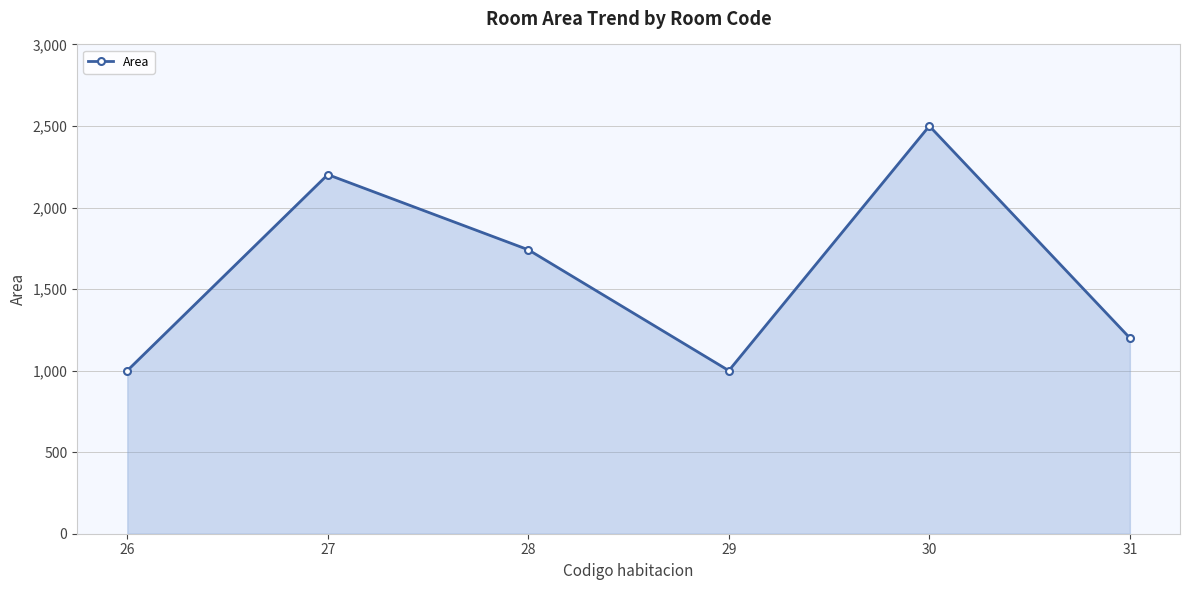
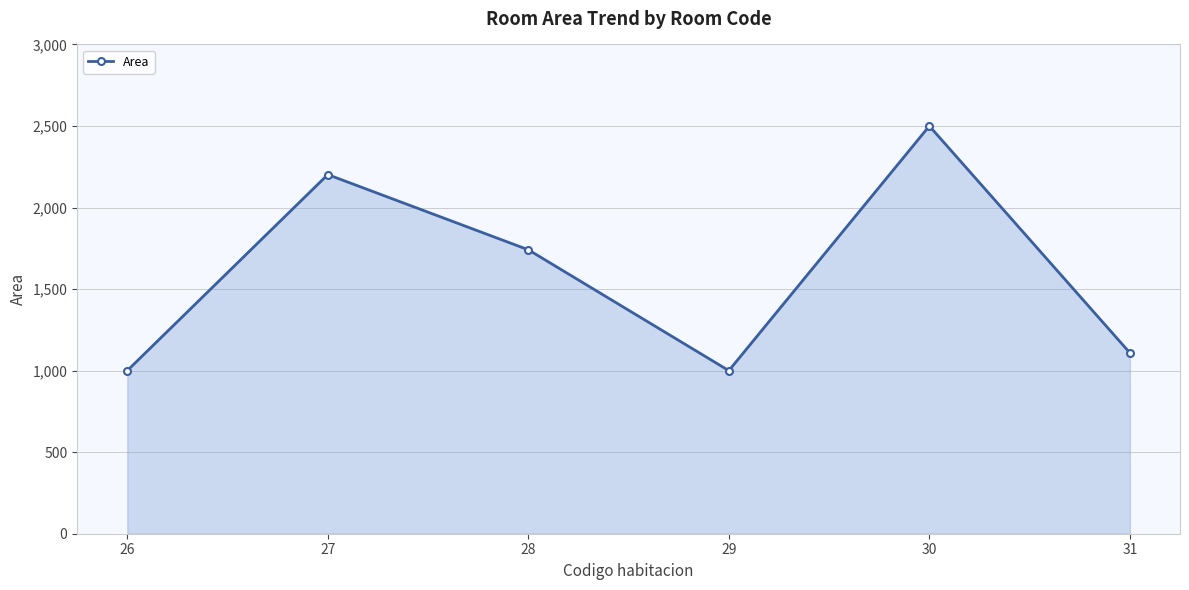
  {
    "26": "1,000",
    "27": "2,200",
    "28": "1,740",
    "29": "1,000",
    "30": "2,500",
-   "31": "1,200"
+   "31": "1,110"
  }
